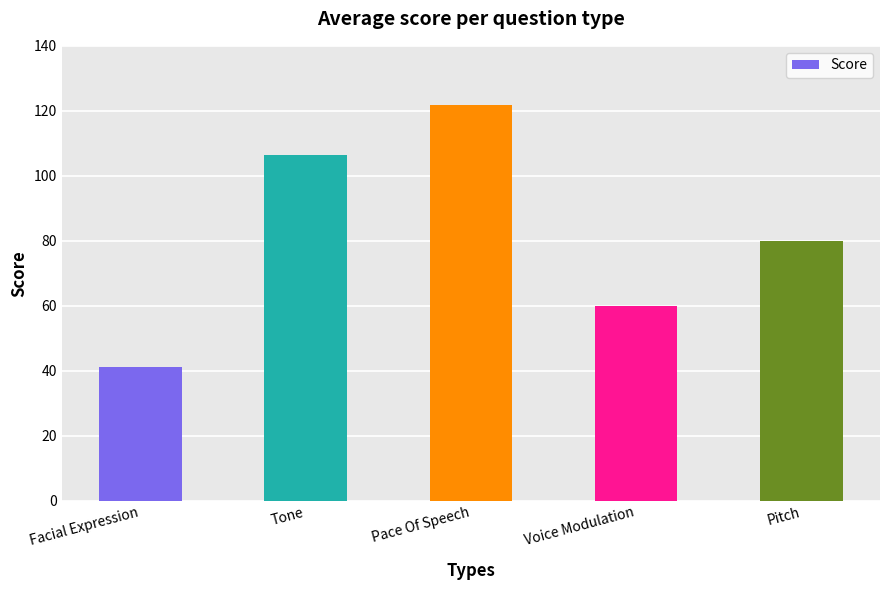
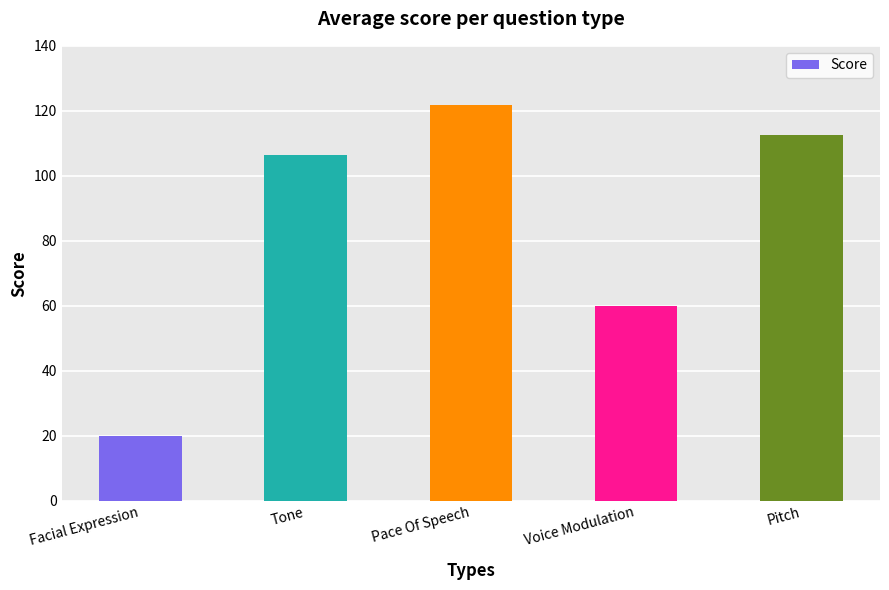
  {
-   "Facial Expression": 41,
+   "Facial Expression": 20,
    "Tone": 106,
    "Pace Of Speech": 122,
    "Voice Modulation": 60,
-   "Pitch": 80
+   "Pitch": 113
  }
